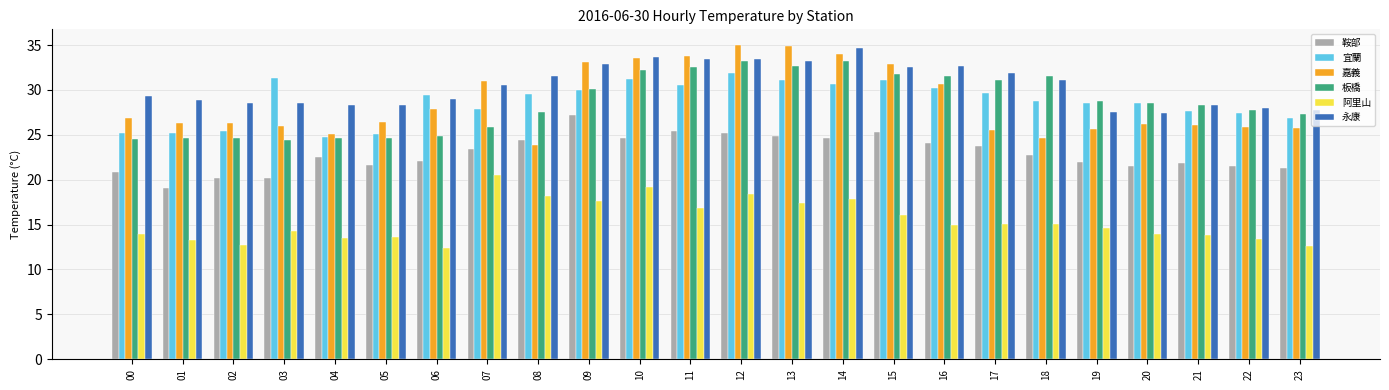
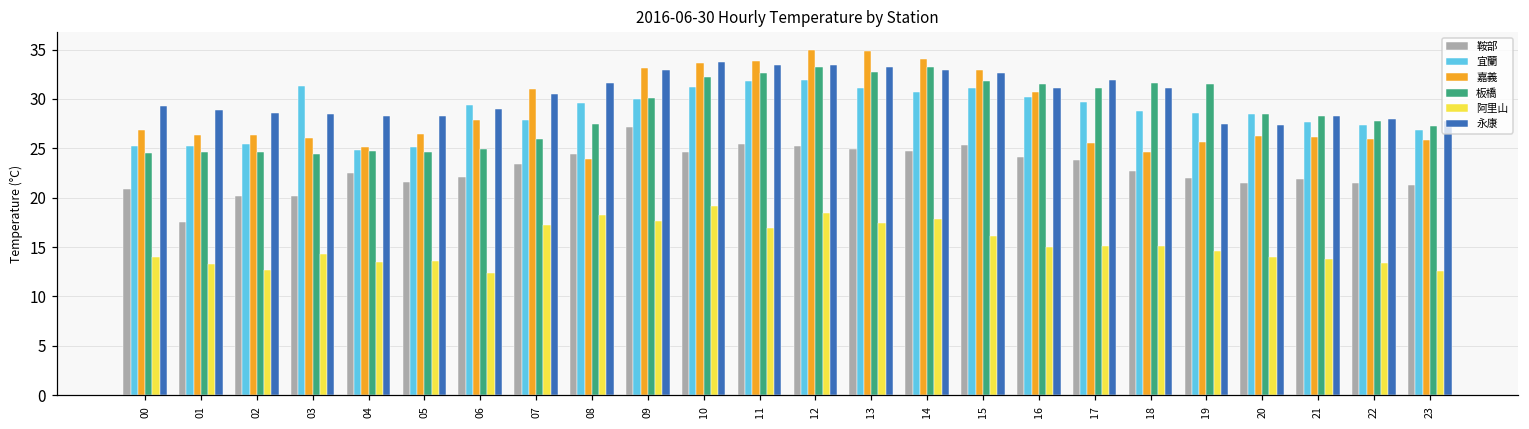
  {
    "鞍部": {
      "00": 21,
-     "01": 19,
+     "01": 18,
      "02": 20,
      "03": 20,
      "04": 23,
      "05": 22,
      "06": 22,
      "07": 23,
      "08": 24,
      "09": 27,
      "10": 25,
      "11": 25,
      "12": 25,
      "13": 25,
      "14": 25,
      "15": 25,
      "16": 24,
      "17": 24,
      "18": 23,
      "19": 22,
      "20": 22,
      "21": 22,
      "22": 22,
      "23": 21
    },
    "宜蘭": {
      "00": 25,
      "01": 25,
      "02": 25,
      "03": 31,
      "04": 25,
      "05": 25,
      "06": 29,
      "07": 28,
      "08": 30,
      "09": 30,
      "10": 31,
-     "11": 31,
+     "11": 32,
      "12": 32,
      "13": 31,
      "14": 31,
      "15": 31,
      "16": 30,
      "17": 30,
      "18": 29,
      "19": 29,
      "20": 29,
      "21": 28,
      "22": 27,
      "23": 27
    },
    "嘉義": {
      "00": 27,
      "01": 26,
      "02": 26,
      "03": 26,
      "04": 25,
      "05": 26,
      "06": 28,
      "07": 31,
      "08": 24,
      "09": 33,
      "10": 34,
      "11": 34,
      "12": 35,
      "13": 35,
      "14": 34,
      "15": 33,
      "16": 31,
      "17": 26,
      "18": 25,
      "19": 26,
      "20": 26,
      "21": 26,
      "22": 26,
      "23": 26
    },
    "板橋": {
      "00": 25,
      "01": 25,
      "02": 25,
      "03": 24,
      "04": 25,
      "05": 25,
      "06": 25,
      "07": 26,
      "08": 28,
      "09": 30,
      "10": 32,
      "11": 33,
      "12": 33,
      "13": 33,
      "14": 33,
      "15": 32,
      "16": 32,
      "17": 31,
      "18": 32,
-     "19": 29,
+     "19": 32,
      "20": 29,
      "21": 28,
      "22": 28,
      "23": 27
    },
    "阿里山": {
      "00": 14,
      "01": 13,
      "02": 13,
      "03": 14,
      "04": 14,
      "05": 14,
      "06": 12,
-     "07": 21,
+     "07": 17,
      "08": 18,
      "09": 18,
      "10": 19,
      "11": 17,
      "12": 18,
      "13": 17,
      "14": 18,
      "15": 16,
      "16": 15,
      "17": 15,
      "18": 15,
      "19": 15,
      "20": 14,
      "21": 14,
      "22": 13,
      "23": 13
    },
    "永康": {
      "00": 29,
      "01": 29,
      "02": 29,
      "03": 29,
      "04": 28,
      "05": 28,
      "06": 29,
      "07": 31,
      "08": 32,
      "09": 33,
      "10": 34,
      "11": 33,
      "12": 33,
      "13": 33,
-     "14": 35,
+     "14": 33,
      "15": 33,
-     "16": 33,
+     "16": 31,
      "17": 32,
      "18": 31,
      "19": 28,
      "20": 27,
      "21": 28,
      "22": 28
    }
  }
